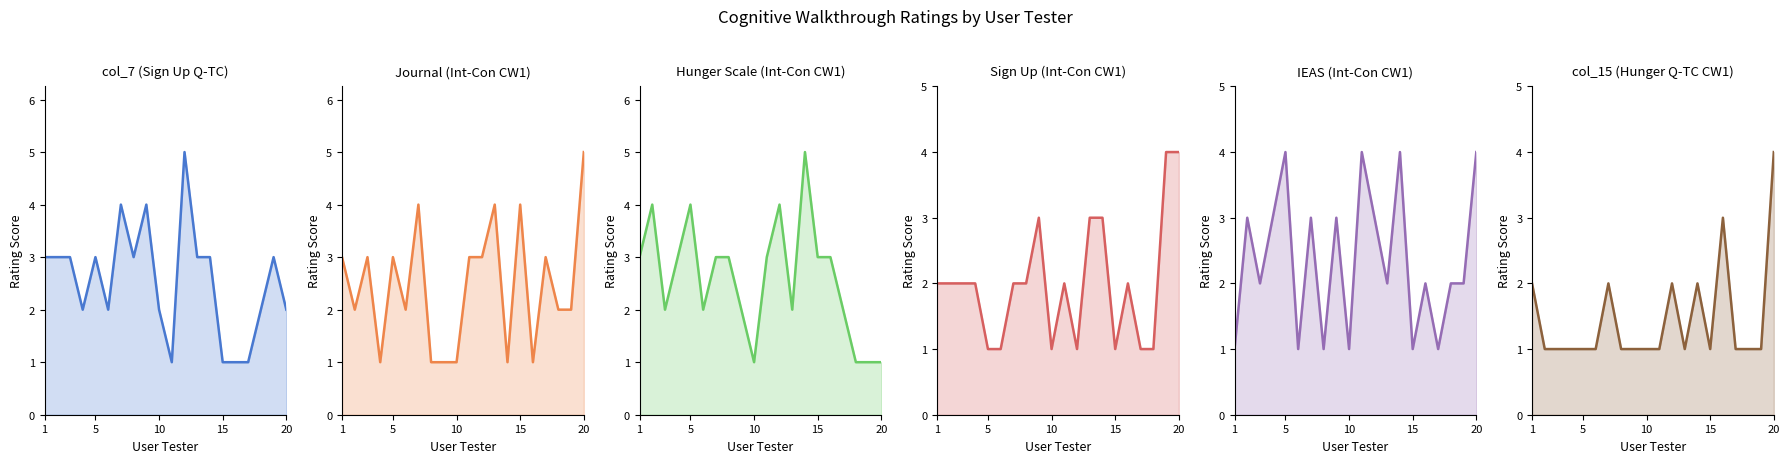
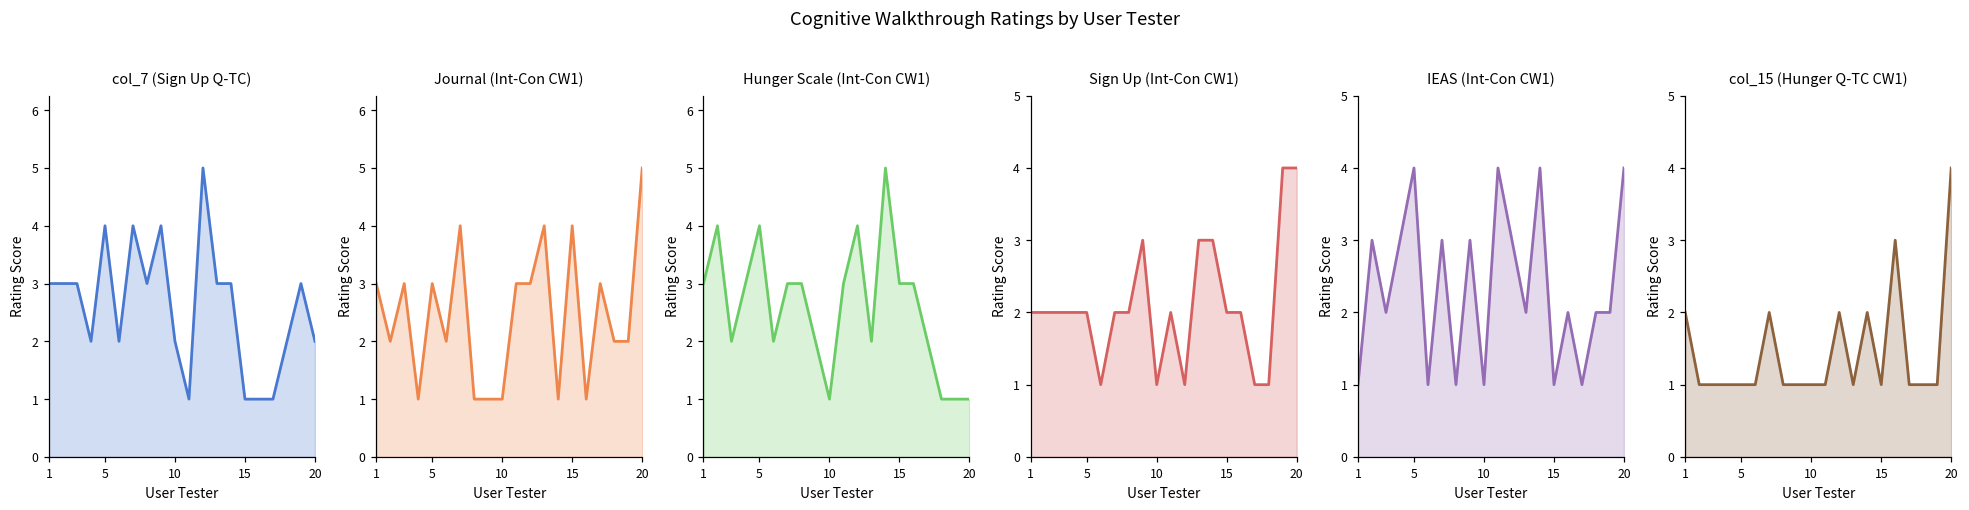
  {
    "col_7 (Sign Up Q-TC)": {
      "1": 3,
-     "5": 3,
+     "5": 4,
      "10": 2,
      "15": 1,
      "20": 2
    },
    "Journal (Int-Con CW1)": {
      "1": 3.0,
      "5": 3.0,
      "10": 1.0,
      "15": 4.0,
      "20": 5.0
    },
    "Hunger Scale (Int-Con CW1)": {
      "1": 3.0,
      "5": 4.0,
      "10": 1.0,
      "15": 3.0,
      "20": 1.0
    },
    "Sign Up (Int-Con CW1)": {
      "1": 2,
-     "5": 1,
+     "5": 2,
      "10": 1,
-     "15": 1,
+     "15": 2,
      "20": 4
    },
    "IEAS (Int-Con CW1)": {
      "1": 1.0,
      "5": 4.0,
      "10": 1.0,
      "15": 1.0,
      "20": 4.0
    },
    "col_15 (Hunger Q-TC CW1)": {
      "1": 2.0,
      "5": 1.0,
      "10": 1.0,
      "15": 1.0,
      "20": 4.0
    }
  }
